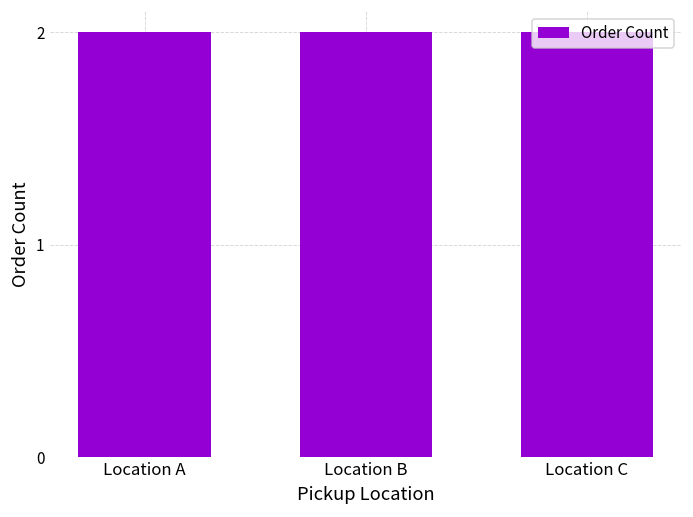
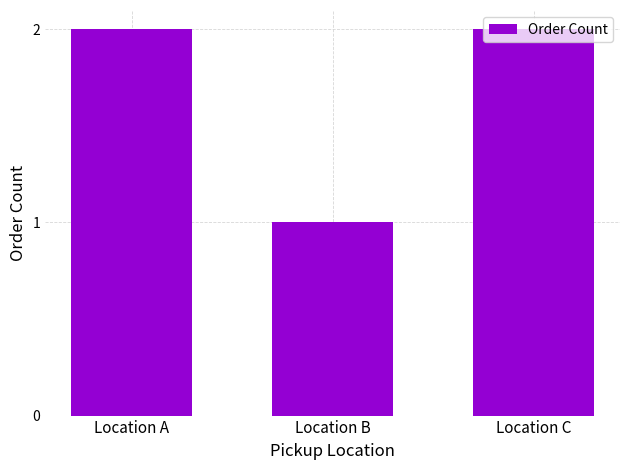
  {
    "Location A": 2,
-   "Location B": 2
+   "Location B": 1
  }
